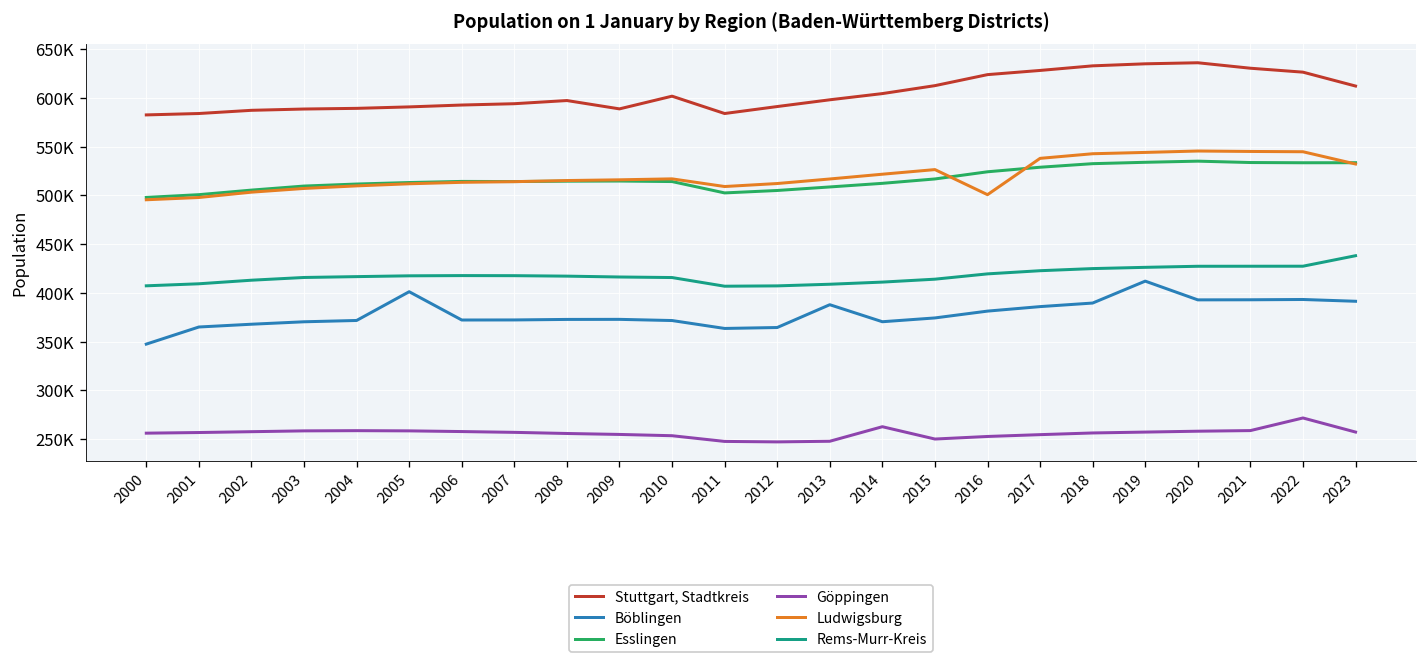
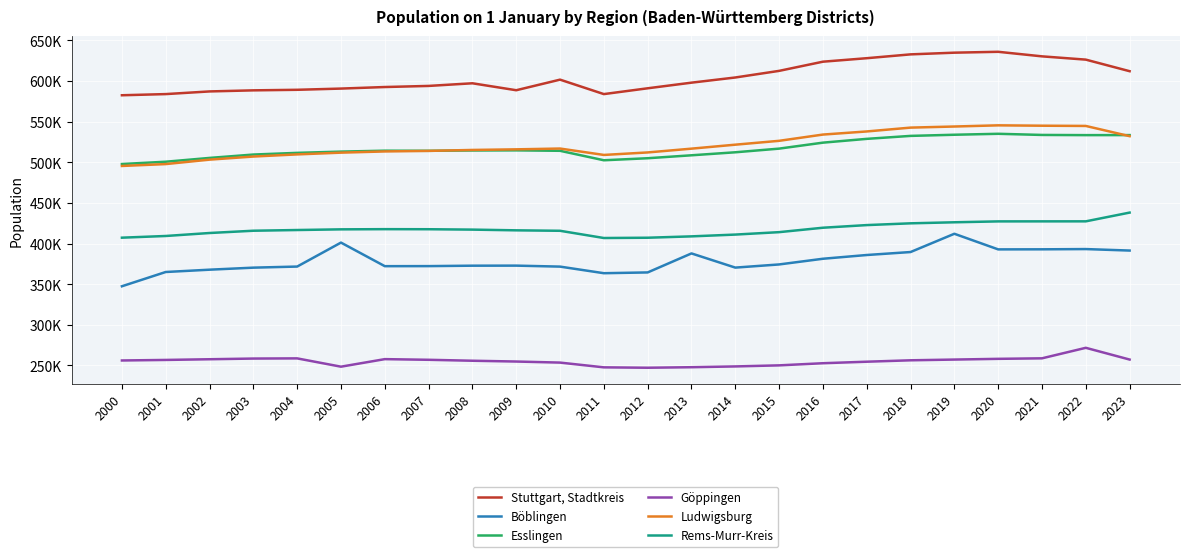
  {
    "Stuttgart, Stadtkreis": {
      "2000": 580000,
      "2001": 580000,
      "2002": 590000,
      "2003": 590000,
      "2004": 590000,
      "2005": 590000,
      "2006": 590000,
      "2007": 590000,
      "2008": 600000,
      "2009": 590000,
      "2010": 600000,
      "2011": 580000,
      "2012": 590000,
      "2013": 600000,
      "2014": 600000,
      "2015": 610000,
      "2016": 620000,
      "2017": 630000,
      "2018": 630000,
      "2019": 630000,
      "2020": 640000,
      "2021": 630000,
      "2022": 630000,
      "2023": 610000
    },
    "Böblingen": {
      "2000": 350000,
      "2001": 360000,
      "2002": 370000,
      "2003": 370000,
      "2004": 370000,
      "2005": 400000,
      "2006": 370000,
      "2007": 370000,
      "2008": 370000,
      "2009": 370000,
      "2010": 370000,
      "2011": 360000,
      "2012": 360000,
      "2013": 390000,
      "2014": 370000,
      "2015": 370000,
      "2016": 380000,
      "2017": 390000,
      "2018": 390000,
      "2019": 410000,
      "2020": 390000,
      "2021": 390000,
      "2022": 390000,
      "2023": 390000
    },
    "Göppingen": {
      "2000": 260000,
      "2001": 260000,
      "2002": 260000,
      "2003": 260000,
      "2004": 260000,
-     "2005": 260000,
+     "2005": 250000,
      "2006": 260000,
      "2007": 260000,
      "2008": 260000,
      "2009": 250000,
      "2010": 250000,
      "2011": 250000,
      "2012": 250000,
      "2013": 250000,
-     "2014": 260000,
+     "2014": 250000,
      "2015": 250000,
      "2016": 250000,
      "2017": 250000,
      "2018": 260000,
      "2019": 260000,
      "2020": 260000,
      "2021": 260000,
      "2022": 270000,
      "2023": 260000
    },
    "Ludwigsburg": {
      "2011": 510000,
      "2012": 510000,
      "2013": 520000,
      "2014": 520000,
      "2015": 530000,
-     "2016": 500000,
+     "2016": 530000,
      "2017": 540000,
      "2018": 540000,
      "2019": 540000,
      "2020": 550000,
      "2021": 540000,
      "2022": 540000
    }
  }
